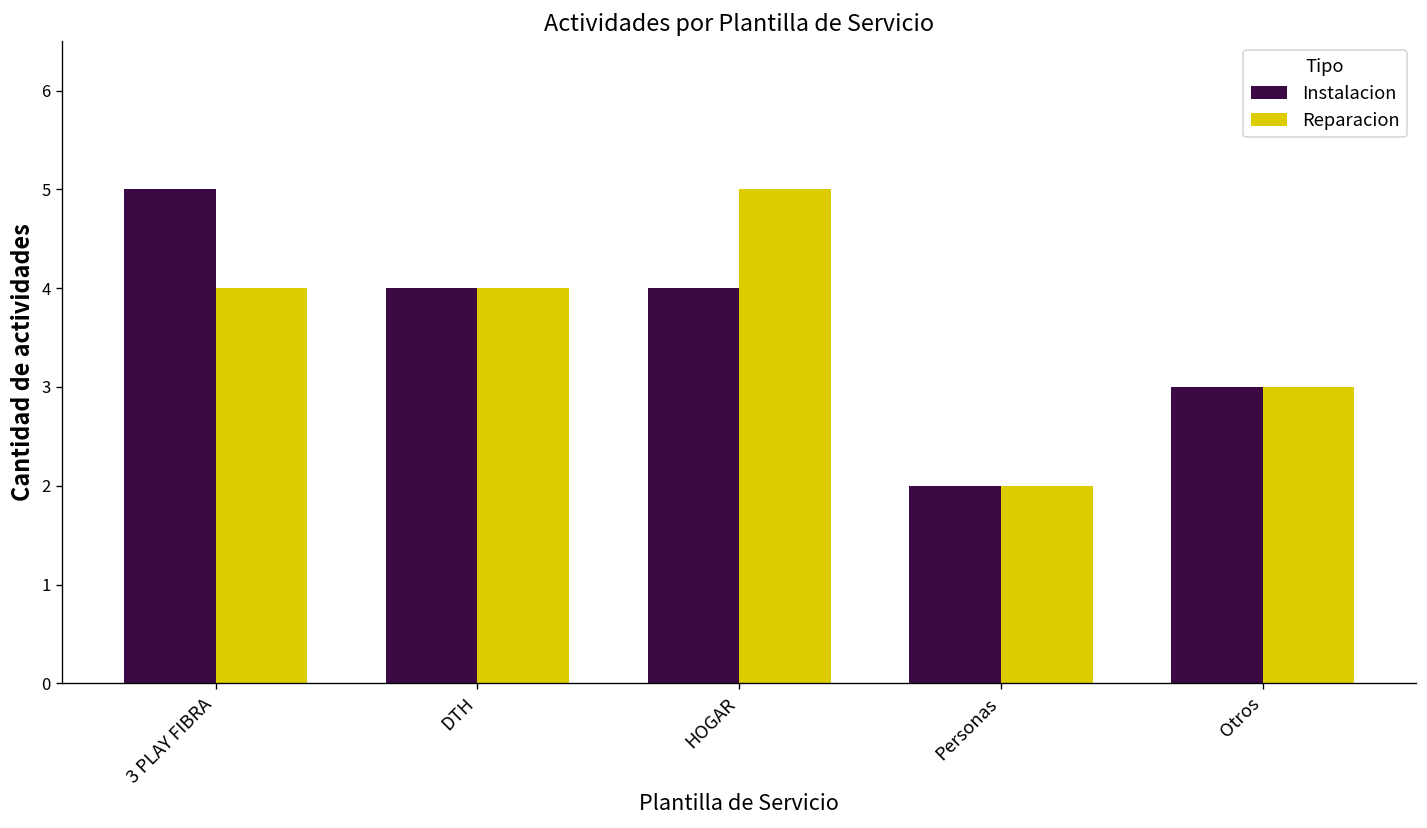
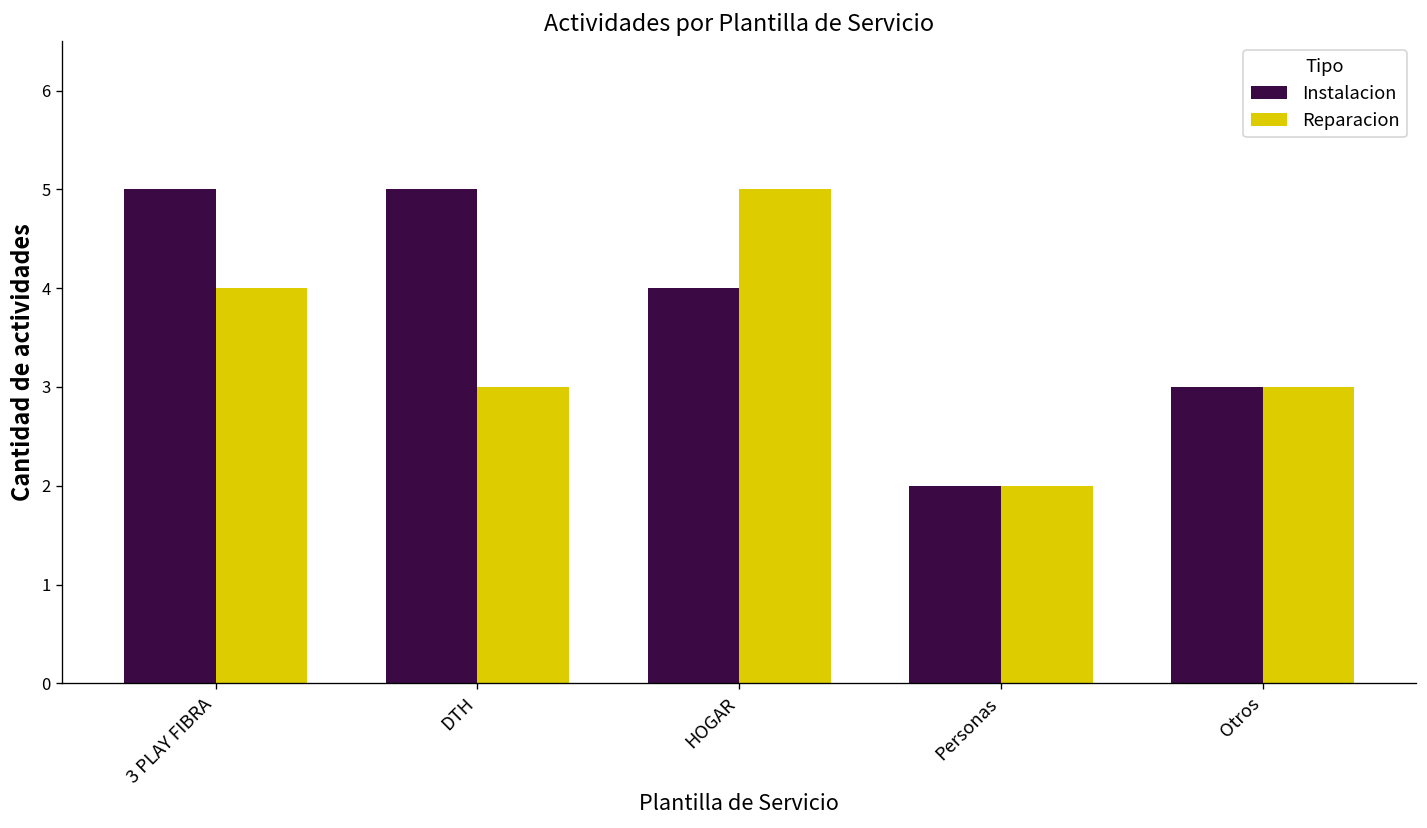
  {
    "Instalacion": {
      "3 PLAY FIBRA": 5,
-     "DTH": 4,
+     "DTH": 5,
      "HOGAR": 4,
      "Personas": 2,
      "Otros": 3
    },
    "Reparacion": {
      "3 PLAY FIBRA": 4,
-     "DTH": 4,
+     "DTH": 3,
      "HOGAR": 5,
      "Personas": 2,
      "Otros": 3
    }
  }
